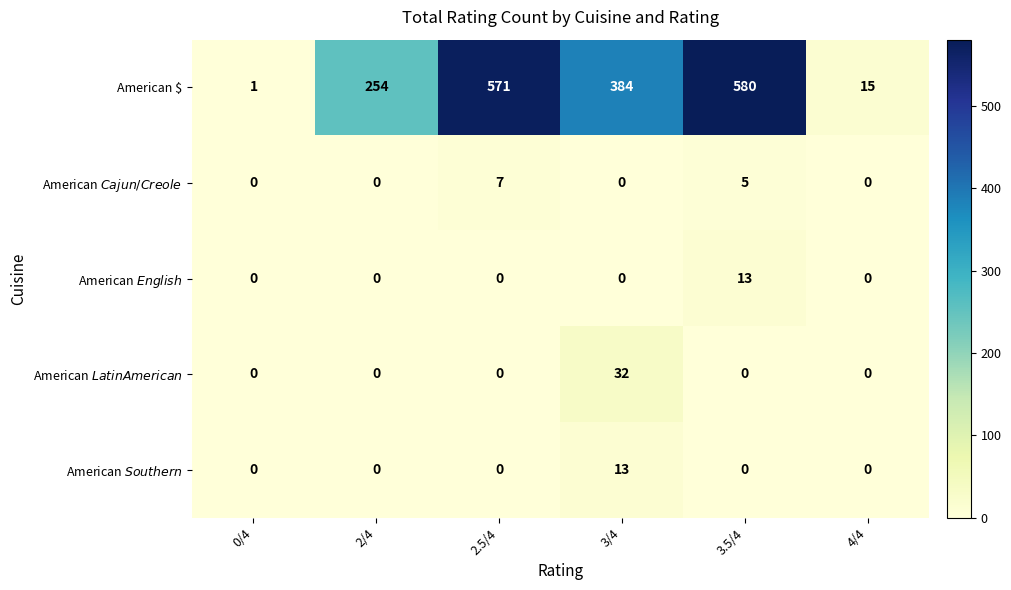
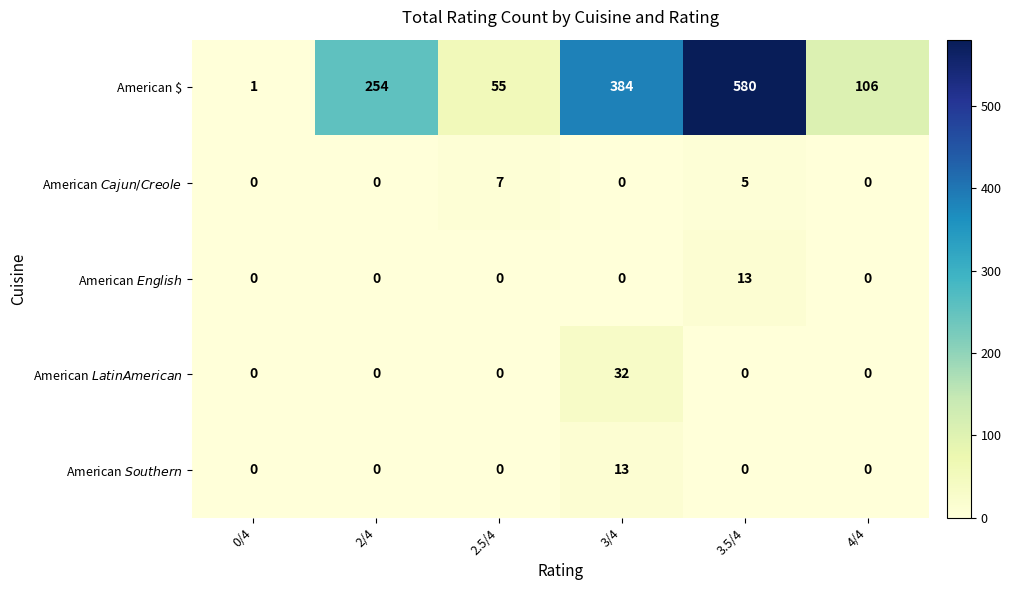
  {
    "American $": {
      "0/4": 1,
      "2/4": 254,
-     "2.5/4": 571,
+     "2.5/4": 55,
      "3/4": 384,
      "3.5/4": 580,
-     "4/4": 15
+     "4/4": 106
    }
  }
